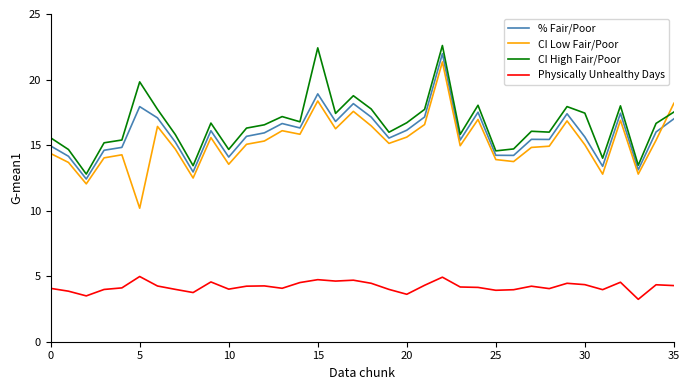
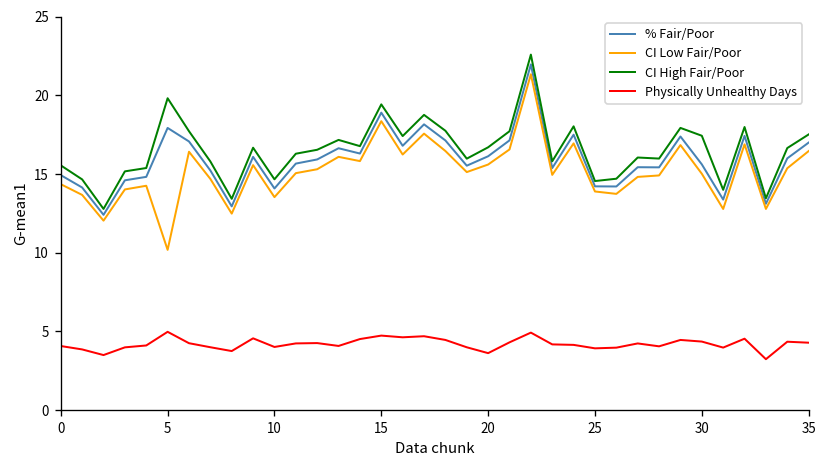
  {
    "% Fair/Poor": {
      "0": 14.9,
      "5": 17.9,
      "10": 14.1,
      "15": 18.9,
      "20": 16.1,
      "25": 14.2,
      "30": 15.6,
      "35": 17.0
    },
    "CI Low Fair/Poor": {
      "0": 14.4,
      "5": 10.2,
      "10": 13.5,
      "15": 18.4,
      "20": 15.6,
      "25": 13.9,
      "30": 15.0,
-     "35": 18.2
+     "35": 16.5
    },
    "CI High Fair/Poor": {
      "0": 15.6,
      "5": 19.8,
      "10": 14.7,
-     "15": 22.4,
+     "15": 19.4,
      "20": 16.7,
      "25": 14.6,
      "30": 17.4,
      "35": 17.5
    },
    "Physically Unhealthy Days": {
      "0": 4.1,
      "5": 5.0,
      "10": 4.0,
      "15": 4.7,
      "20": 3.6,
      "25": 3.9,
      "30": 4.4,
      "35": 4.3
    }
  }
